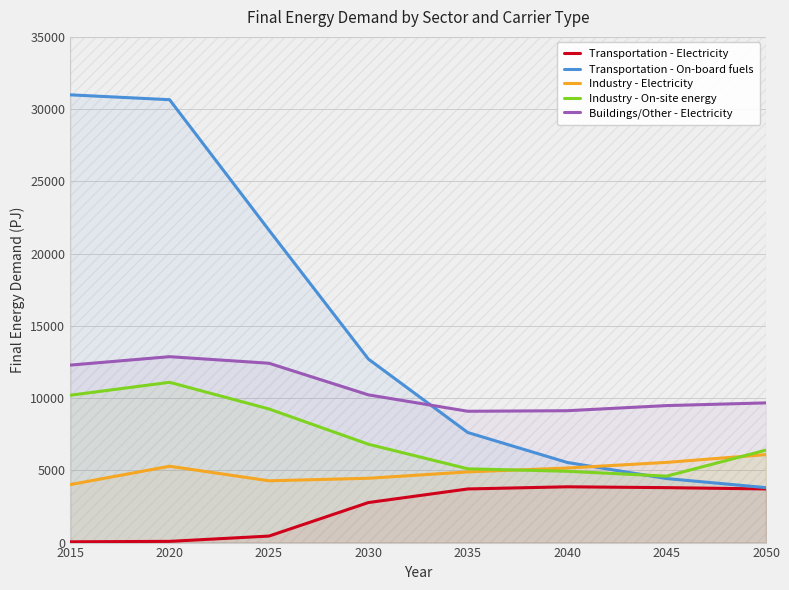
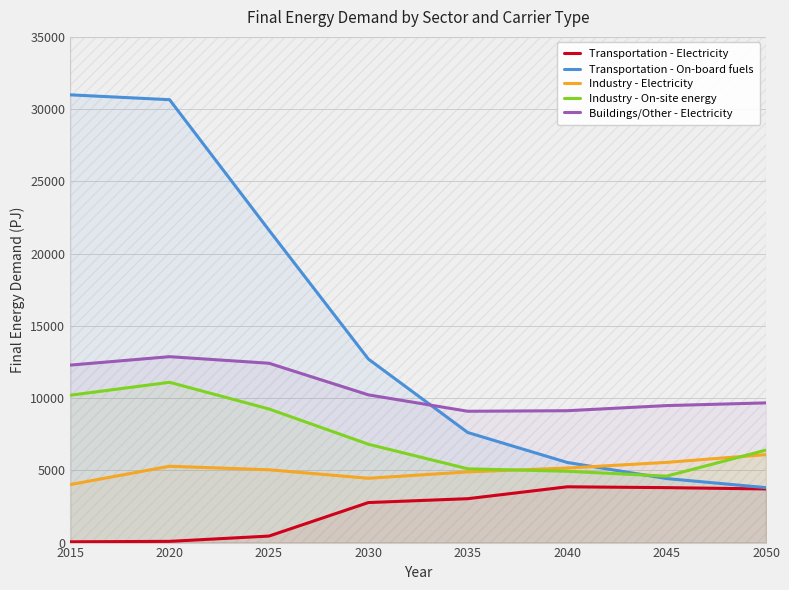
  {
    "Transportation - Electricity": {
      "2015": 100,
      "2020": 100,
      "2025": 500,
      "2030": 2800,
-     "2035": 3700,
+     "2035": 3000,
      "2040": 3900,
      "2045": 3800
    },
    "Transportation - On-board fuels": {
      "2015": 31000,
      "2020": 30700,
      "2025": 21600,
      "2030": 12700,
      "2035": 7600,
      "2040": 5500
    },
    "Industry - Electricity": {
      "2015": 4000,
      "2020": 5300,
-     "2025": 4300,
+     "2025": 5000,
      "2030": 4500,
      "2035": 4900,
      "2040": 5200,
      "2045": 5600,
      "2050": 6100
    },
    "Industry - On-site energy": {
      "2015": 10200,
      "2020": 11100,
      "2025": 9200,
      "2030": 6800,
      "2035": 5100,
      "2040": 4900,
      "2050": 6400
    },
    "Buildings/Other - Electricity": {
      "2015": 12300,
      "2020": 12900,
      "2025": 12400,
      "2030": 10200,
      "2035": 9100,
      "2040": 9100,
      "2045": 9500,
      "2050": 9700
    }
  }
